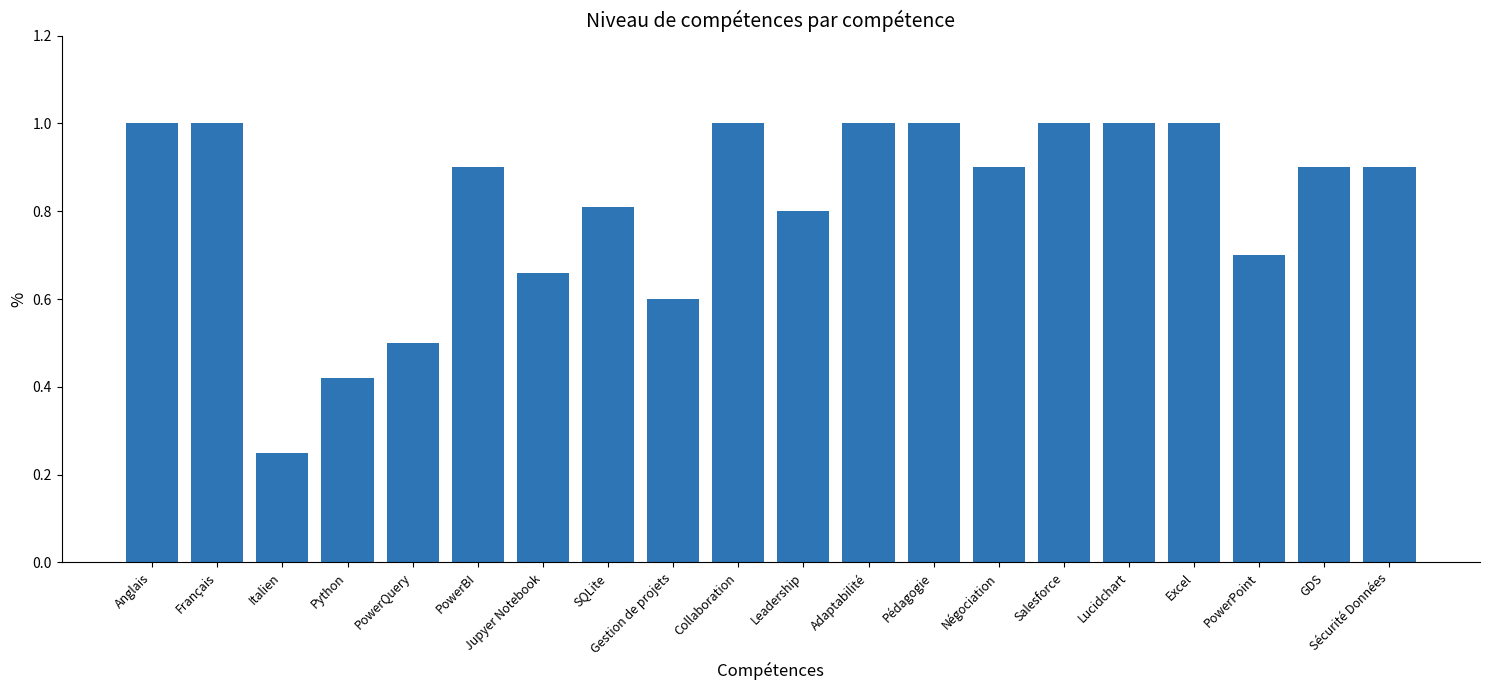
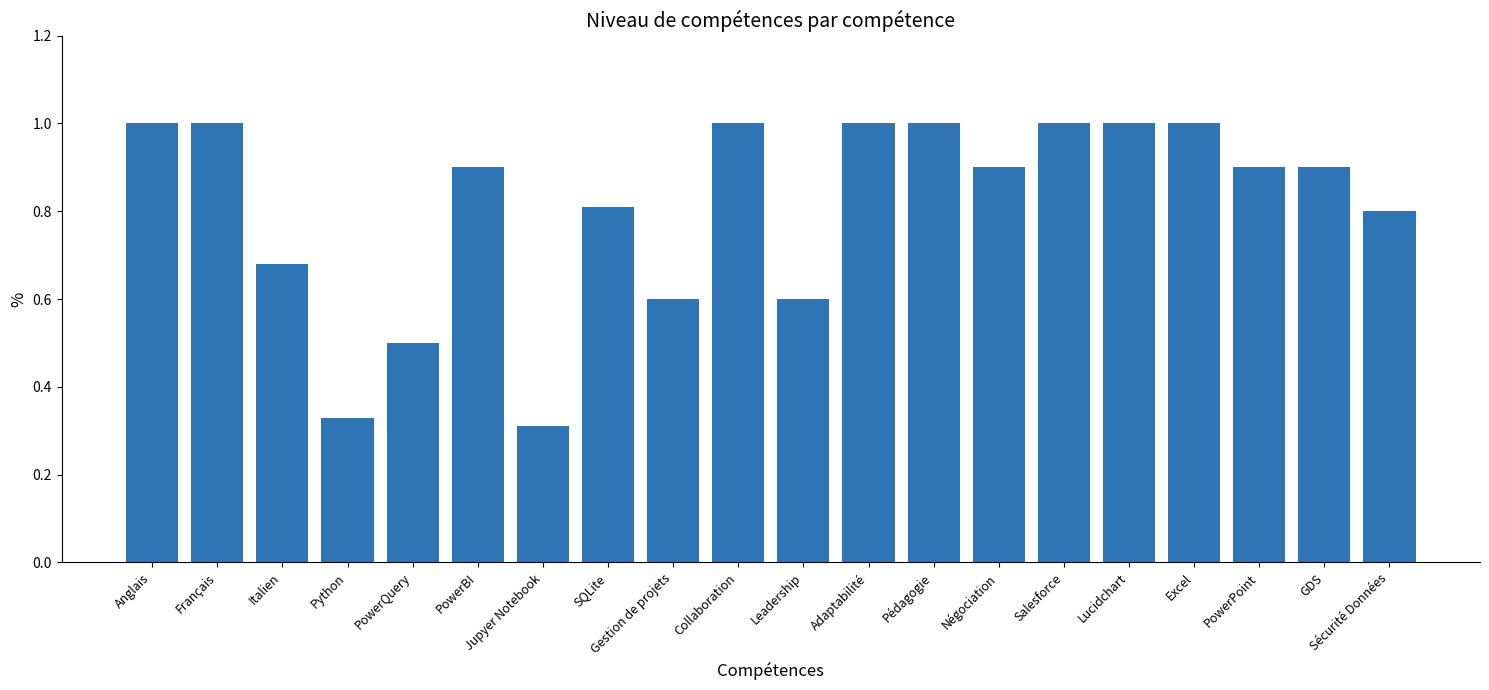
  {
    "Anglais": 1.00,
    "Français": 1.00,
-   "Italien": 0.25,
-   "Python": 0.42,
+   "Italien": 0.68,
+   "Python": 0.33,
    "PowerQuery": 0.50,
    "PowerBI": 0.90,
-   "Jupyer Notebook": 0.66,
+   "Jupyer Notebook": 0.31,
    "SQLite": 0.81,
    "Gestion de projets": 0.60,
    "Collaboration": 1.00,
-   "Leadership": 0.8,
+   "Leadership": 0.6,
    "Adaptabilité": 1.00,
    "Pédagogie": 1.00,
    "Négociation": 0.90,
    "Salesforce": 1.00,
    "Lucidchart": 1.00,
    "Excel": 1.00,
-   "PowerPoint": 0.7,
+   "PowerPoint": 0.9,
    "GDS": 0.90,
-   "Sécurité Données": 0.9
+   "Sécurité Données": 0.8
  }
